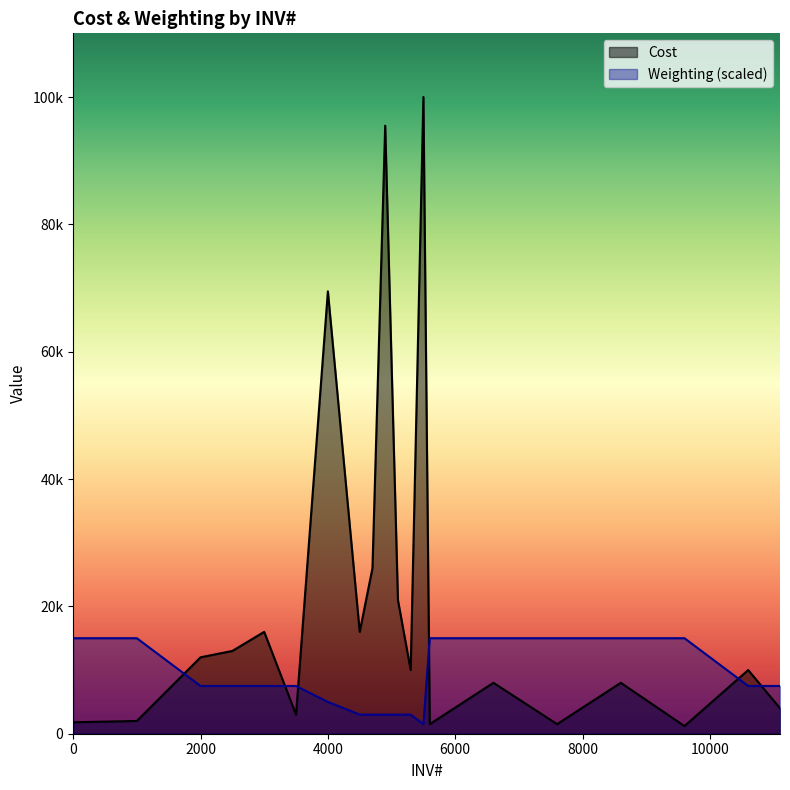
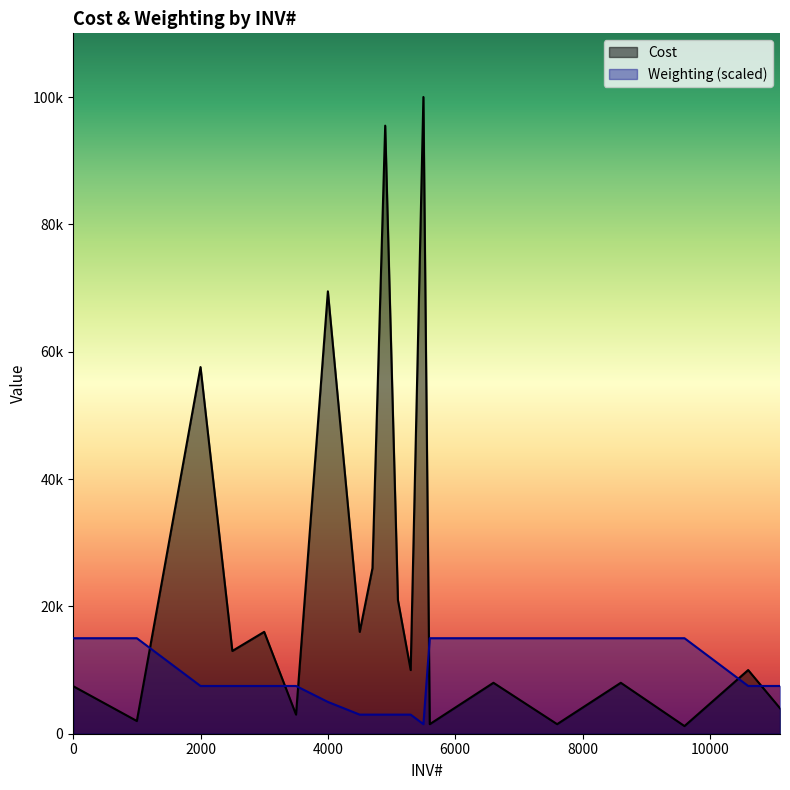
  {
    "Cost": {
-     "0": 2000,
-     "2000": 12000,
+     "0": 7000,
+     "2000": 58000,
      "4000": 69000
    },
    "Weighting (scaled)": {
      "0": 15000,
      "2000": 8000,
      "4000": 5000
    }
  }
